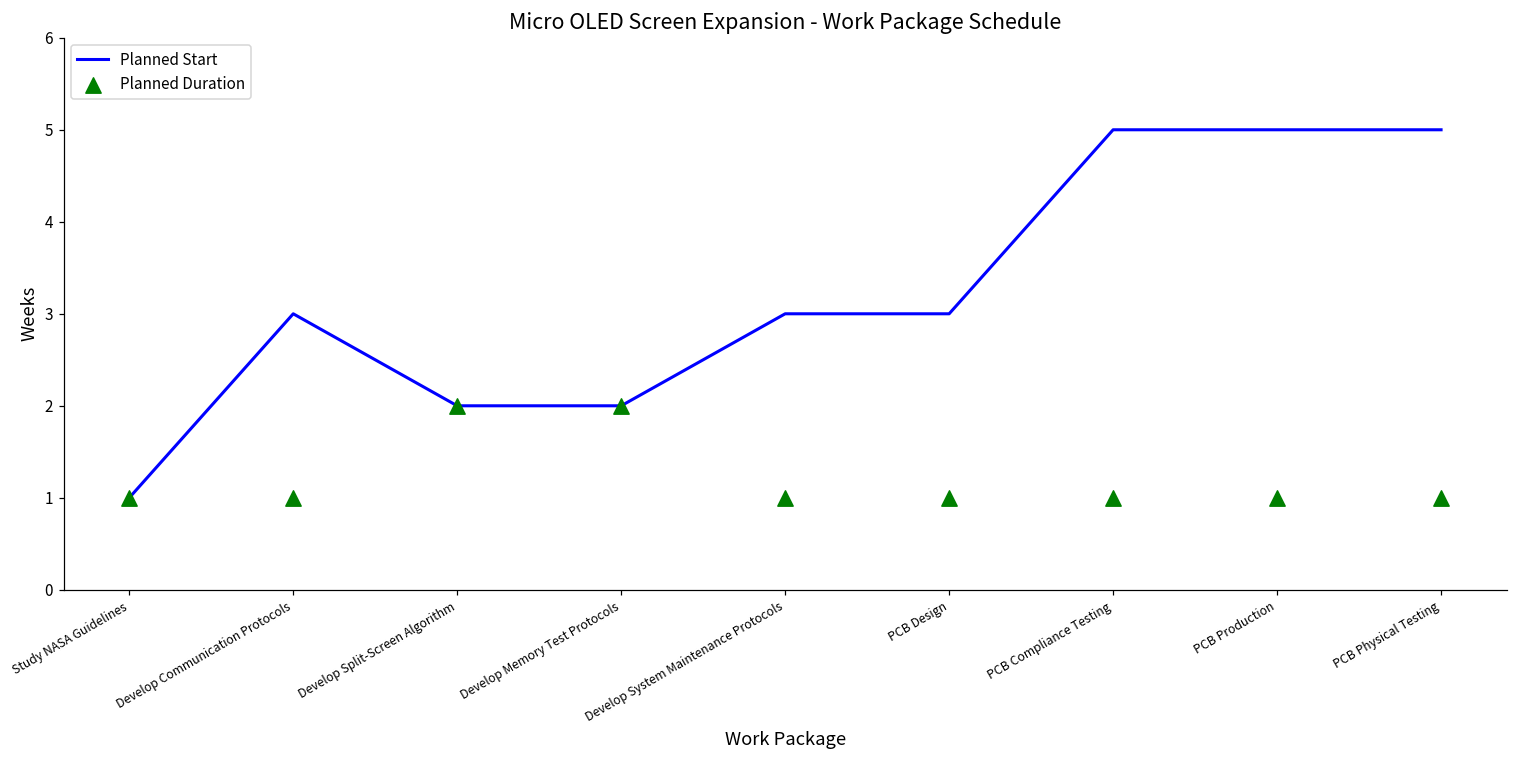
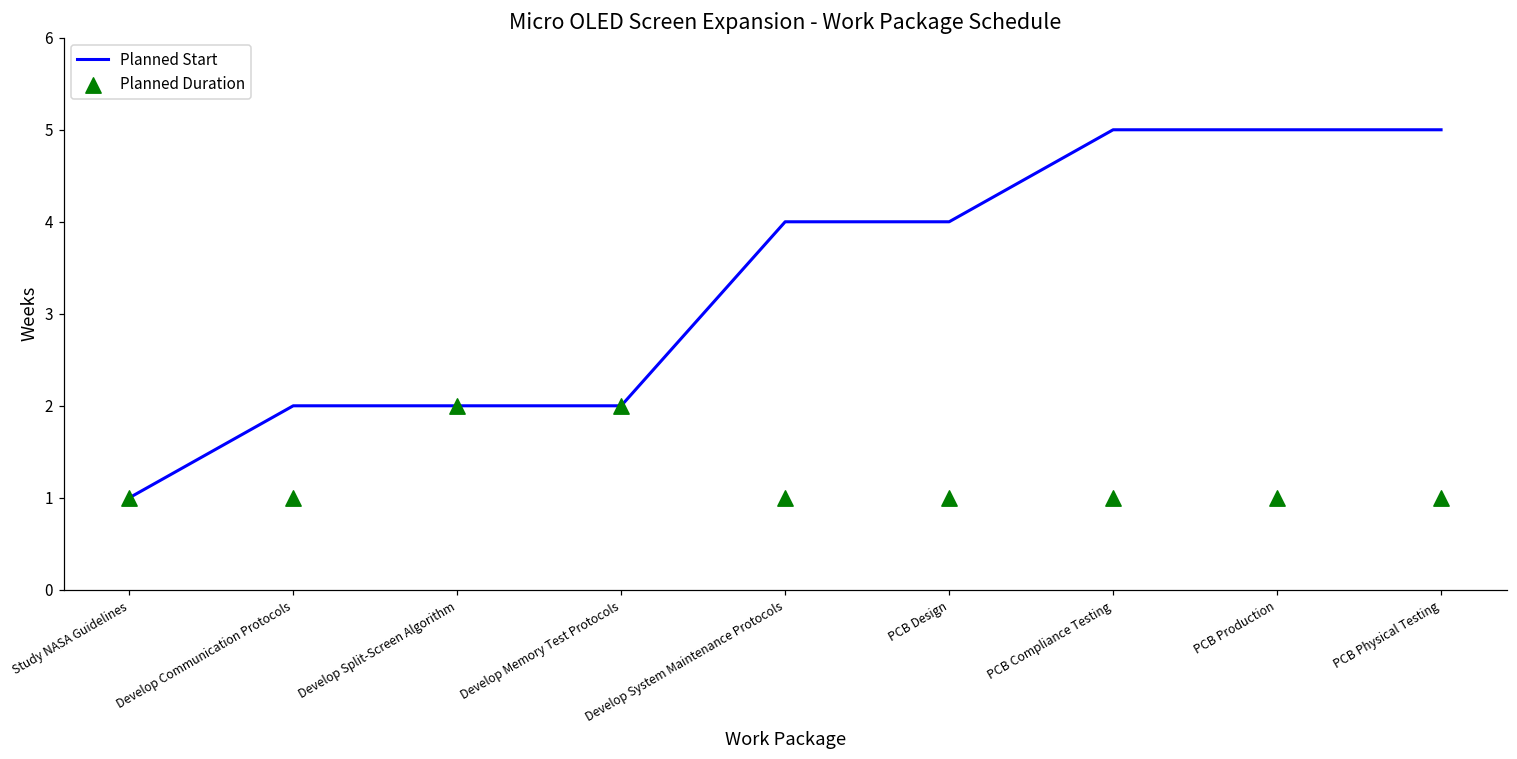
  {
    "Planned Start": {
-     "Develop Communication Protocols": 3,
-     "Develop System Maintenance Protocols": 3,
-     "PCB Design": 3,
+     "Develop Communication Protocols": 2,
+     "Develop System Maintenance Protocols": 4,
+     "PCB Design": 4,
      "PCB Compliance Testing": 5,
      "PCB Production": 5,
      "PCB Physical Testing": 5
    }
  }
